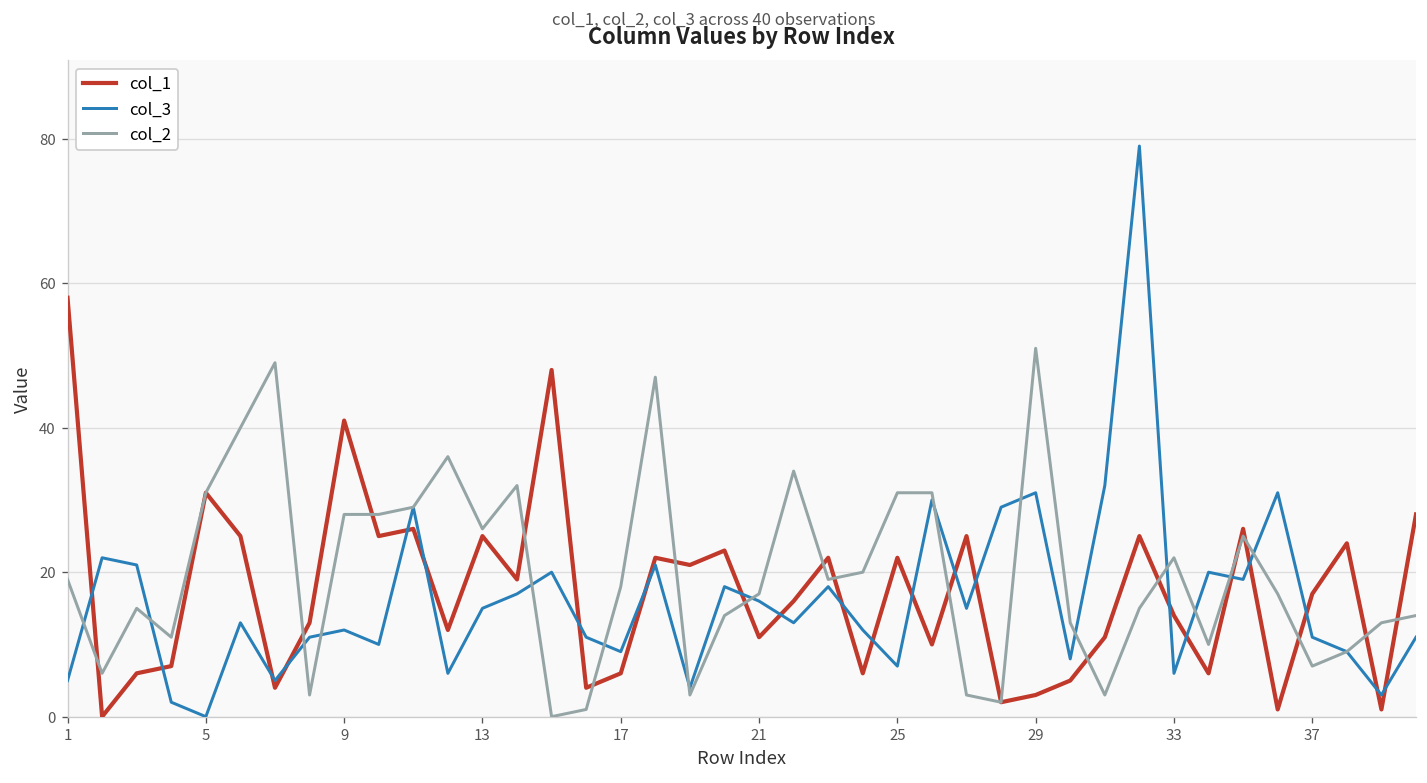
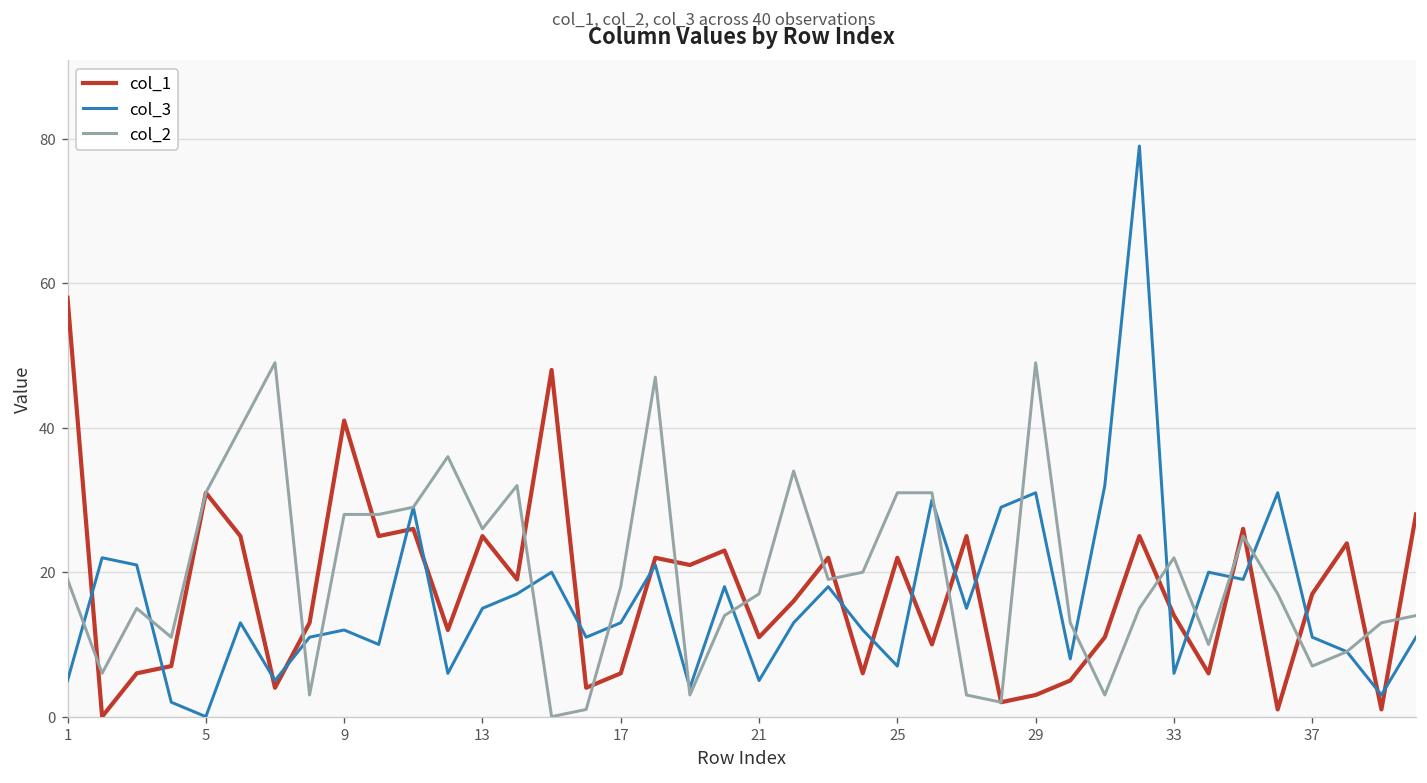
  {
    "col_1": {
      "1": 58,
      "9": 41,
      "13": 25,
      "17": 6,
      "21": 11,
      "25": 22,
      "29": 3,
      "33": 14,
      "37": 17
    },
    "col_3": {
      "1": 5,
      "5": 0,
      "9": 12,
      "13": 15,
-     "17": 9,
-     "21": 16,
+     "17": 13,
+     "21": 5,
      "25": 7,
      "29": 31,
      "33": 6,
      "37": 11
    },
    "col_2": {
      "1": 19,
      "9": 28,
      "13": 26,
      "17": 18,
      "21": 17,
      "25": 31,
-     "29": 51,
+     "29": 49,
      "33": 22,
      "37": 7
    }
  }
